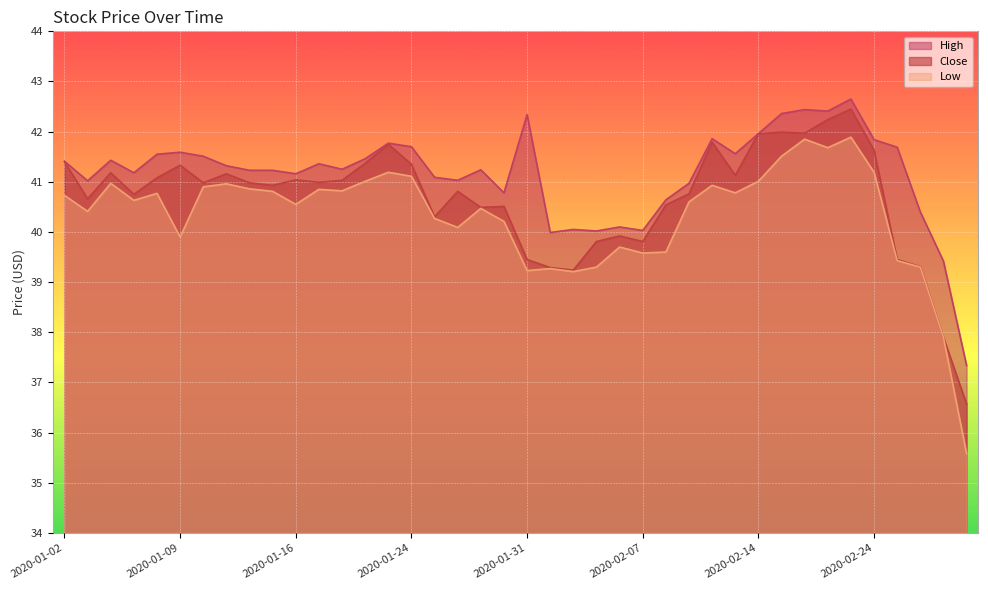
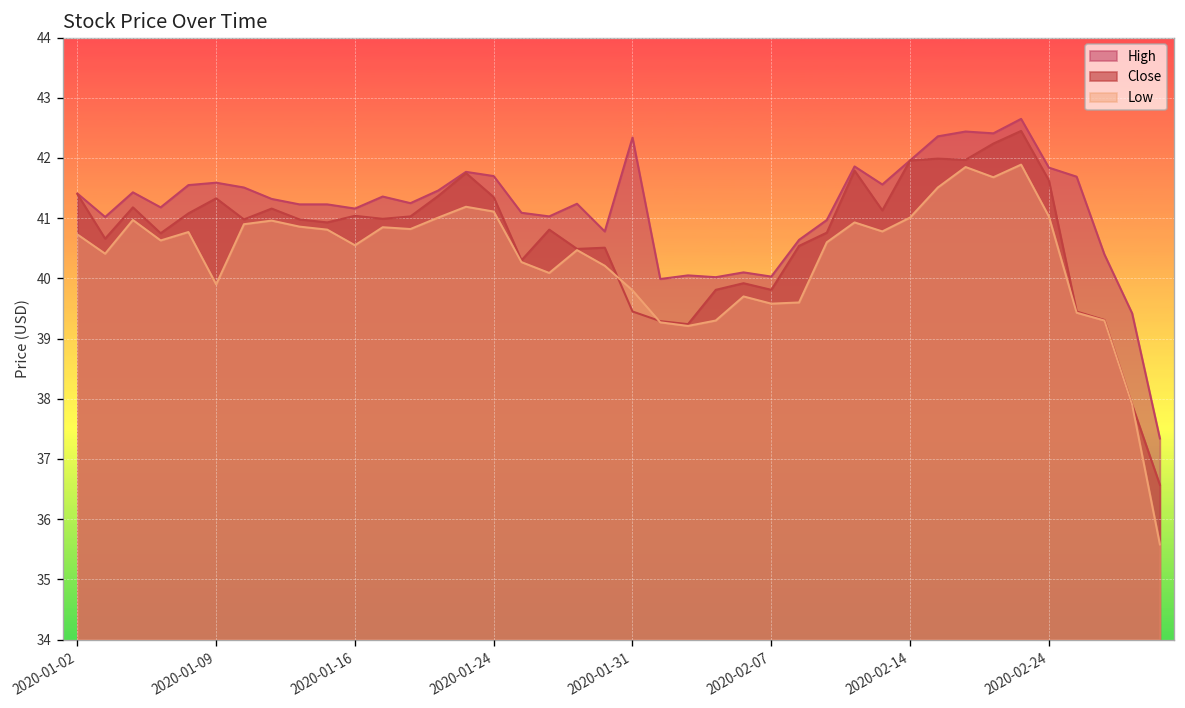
  {
    "Low": {
      "2020-01-02": 40.7,
      "2020-01-09": 39.9,
      "2020-01-16": 40.6,
      "2020-01-24": 41.1,
-     "2020-01-31": 39.2,
+     "2020-01-31": 39.8,
      "2020-02-07": 39.6,
      "2020-02-14": 41.0,
-     "2020-02-24": 41.2
+     "2020-02-24": 41.0
    }
  }
